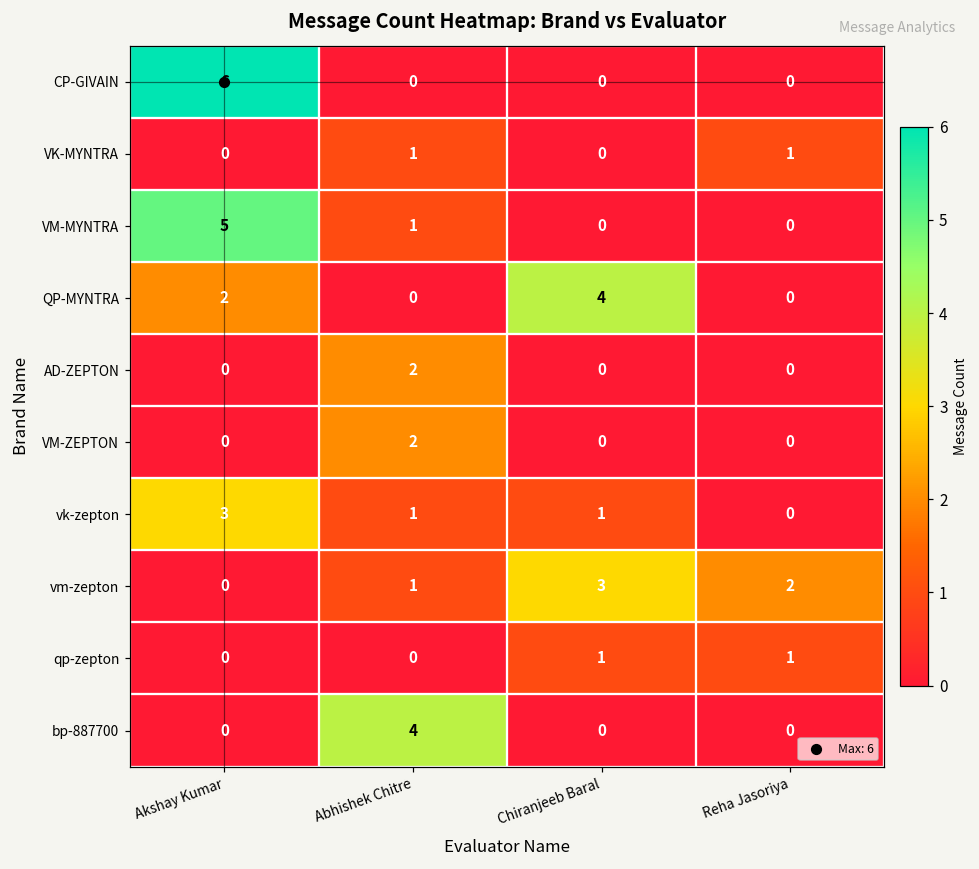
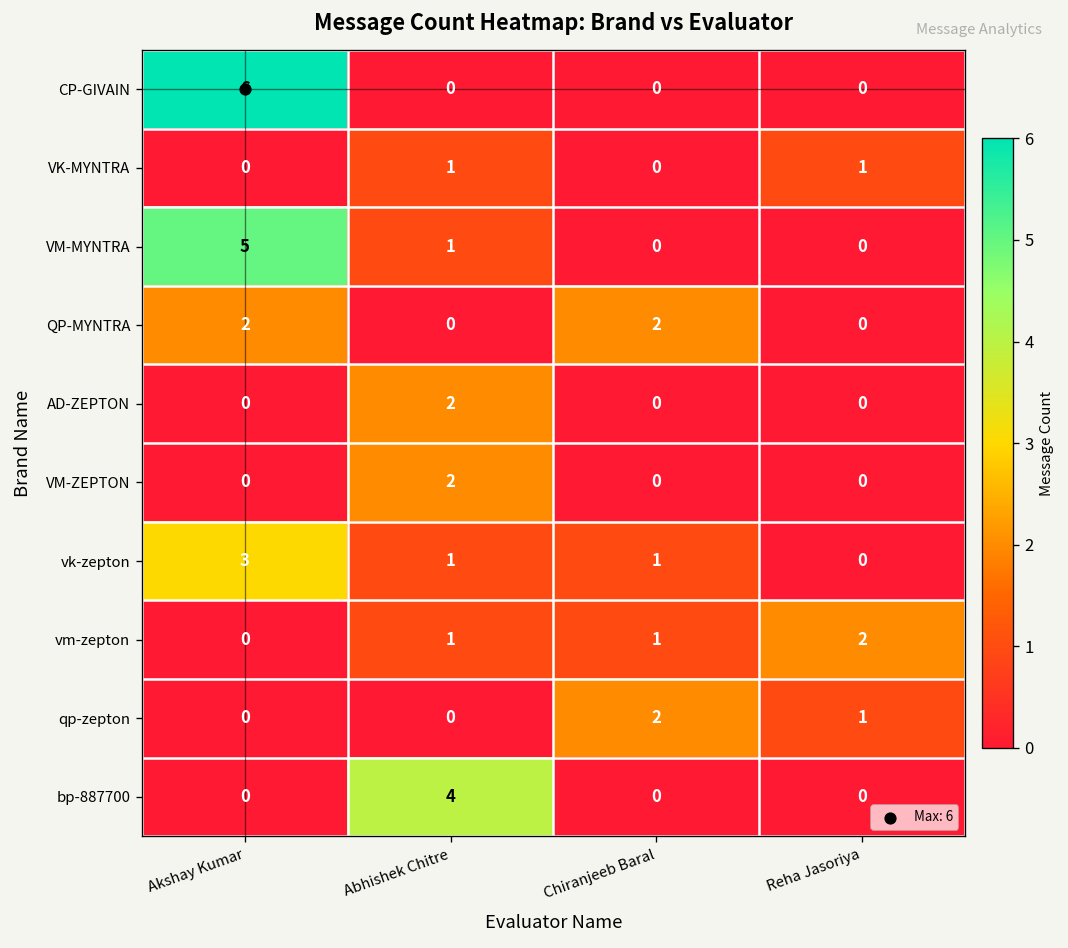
  {
    "CP-GIVAIN": {
      "Abhishek Chitre": 0,
      "Chiranjeeb Baral": 0,
      "Reha Jasoriya": 0
    },
    "VK-MYNTRA": {
      "Akshay Kumar": 0,
      "Abhishek Chitre": 1,
      "Chiranjeeb Baral": 0,
      "Reha Jasoriya": 1
    },
    "VM-MYNTRA": {
      "Akshay Kumar": 5,
      "Abhishek Chitre": 1,
      "Chiranjeeb Baral": 0,
      "Reha Jasoriya": 0
    },
    "QP-MYNTRA": {
      "Akshay Kumar": 2,
      "Abhishek Chitre": 0,
-     "Chiranjeeb Baral": 4,
+     "Chiranjeeb Baral": 2,
      "Reha Jasoriya": 0
    },
    "AD-ZEPTON": {
      "Akshay Kumar": 0,
      "Abhishek Chitre": 2,
      "Chiranjeeb Baral": 0,
      "Reha Jasoriya": 0
    },
    "VM-ZEPTON": {
      "Akshay Kumar": 0,
      "Abhishek Chitre": 2,
      "Chiranjeeb Baral": 0,
      "Reha Jasoriya": 0
    },
    "vk-zepton": {
      "Akshay Kumar": 3,
      "Abhishek Chitre": 1,
      "Chiranjeeb Baral": 1,
      "Reha Jasoriya": 0
    },
    "vm-zepton": {
      "Akshay Kumar": 0,
      "Abhishek Chitre": 1,
-     "Chiranjeeb Baral": 3,
+     "Chiranjeeb Baral": 1,
      "Reha Jasoriya": 2
    },
    "qp-zepton": {
      "Akshay Kumar": 0,
      "Abhishek Chitre": 0,
-     "Chiranjeeb Baral": 1,
+     "Chiranjeeb Baral": 2,
      "Reha Jasoriya": 1
    },
    "bp-887700": {
      "Akshay Kumar": 0,
      "Abhishek Chitre": 4,
      "Chiranjeeb Baral": 0,
      "Reha Jasoriya": 0
    }
  }
